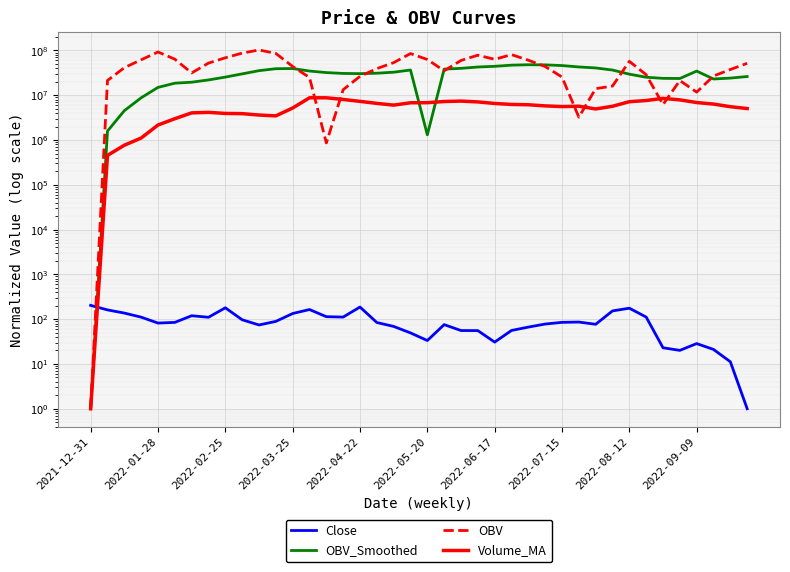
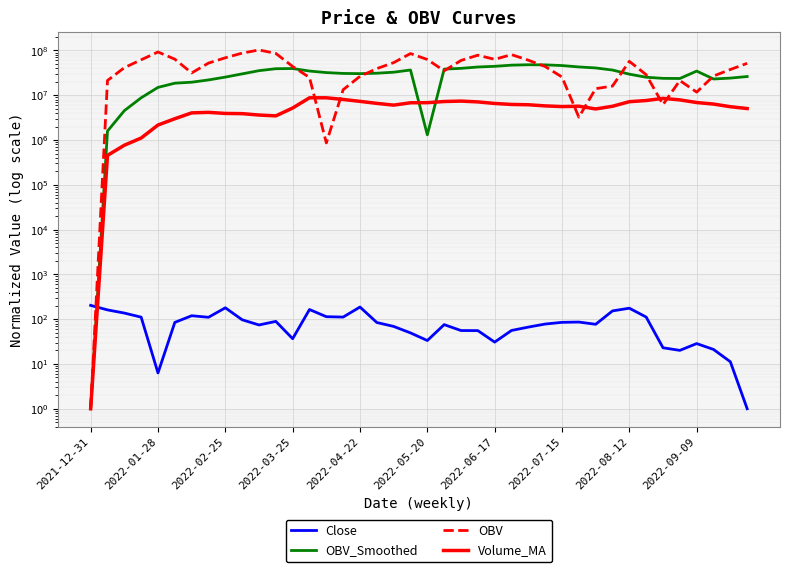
  {
    "Close": {
      "2021-12-31": 200,
-     "2022-01-28": 80,
+     "2022-01-28": 6,
      "2022-02-25": 180,
-     "2022-03-25": 130,
+     "2022-03-25": 40,
      "2022-04-22": 190,
      "2022-05-20": 30,
      "2022-06-17": 30,
      "2022-07-15": 80,
      "2022-08-12": 180,
      "2022-09-09": 30
    },
    "OBV_Smoothed": {
      "2022-01-28": 15000000,
      "2022-02-25": 30000000,
      "2022-04-22": 30000000,
      "2022-05-20": 1300000,
      "2022-06-17": 40000000,
      "2022-07-15": 50000000,
      "2022-08-12": 30000000,
      "2022-09-09": 30000000
    }
  }
